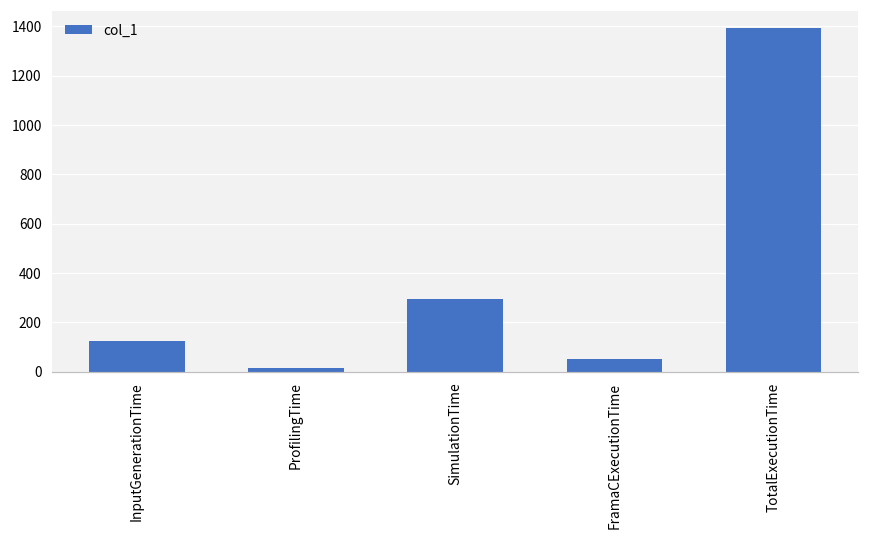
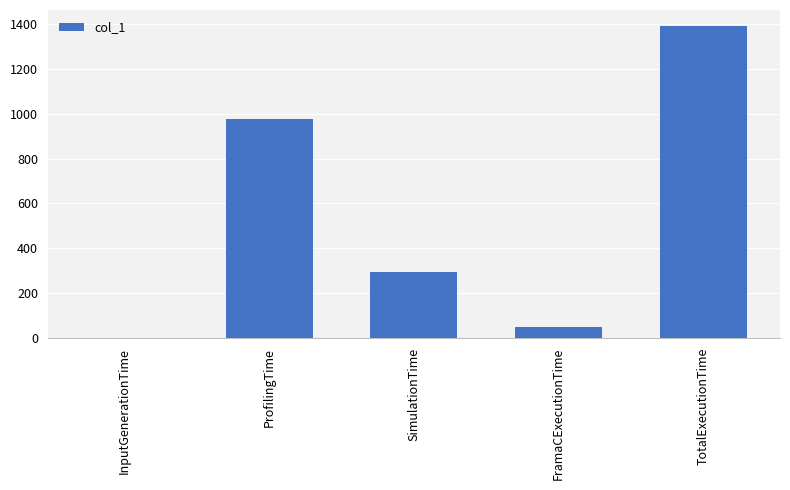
  {
-   "InputGenerationTime": 120,
-   "ProfilingTime": 20,
+   "InputGenerationTime": 0,
+   "ProfilingTime": 980,
    "SimulationTime": 290,
    "FramaCExecutionTime": 50,
    "TotalExecutionTime": 1390
  }
